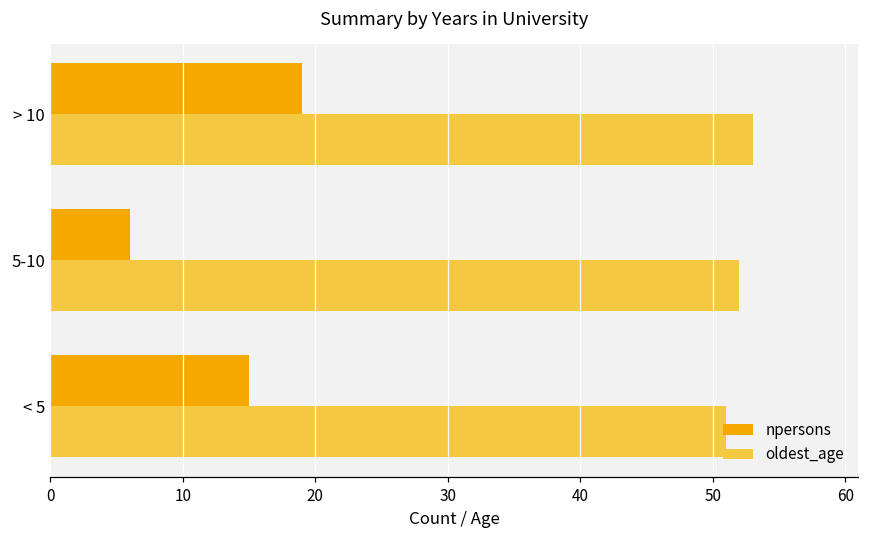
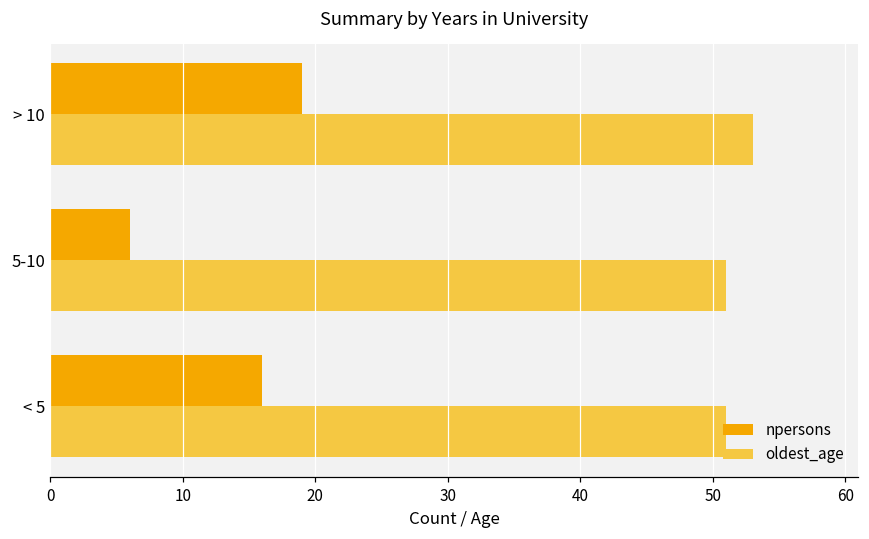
  {
    "npersons": {
      "> 10": 19,
      "5-10": 6,
-     "< 5": 15
+     "< 5": 16
    },
    "oldest_age": {
      "> 10": 53,
-     "5-10": 52,
+     "5-10": 51,
      "< 5": 51
    }
  }
